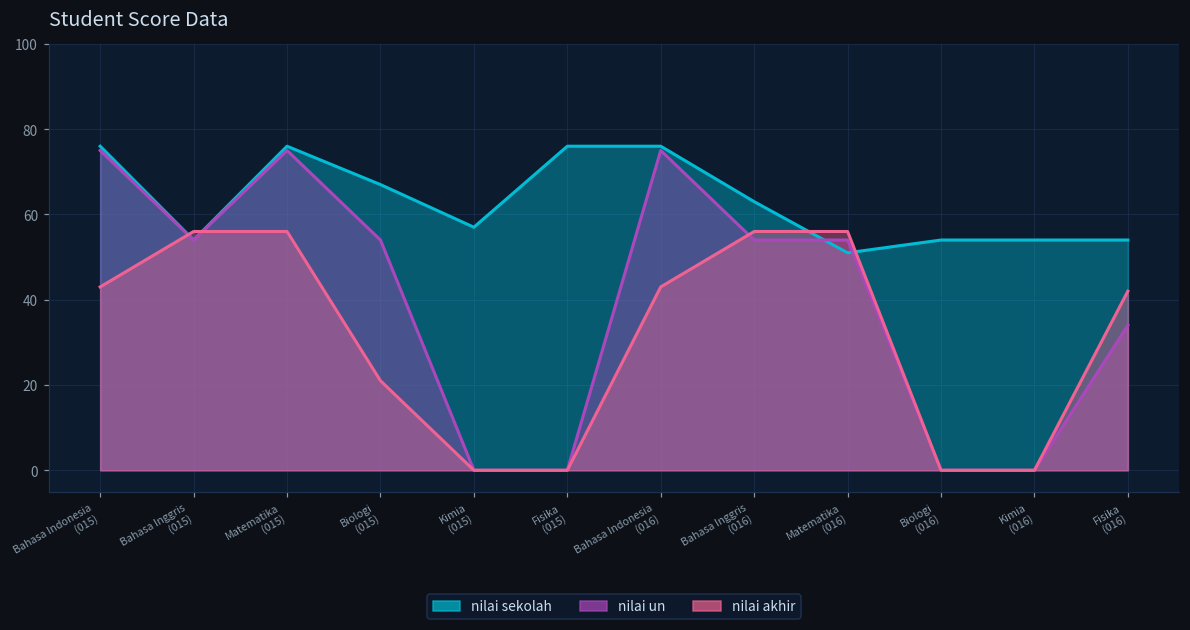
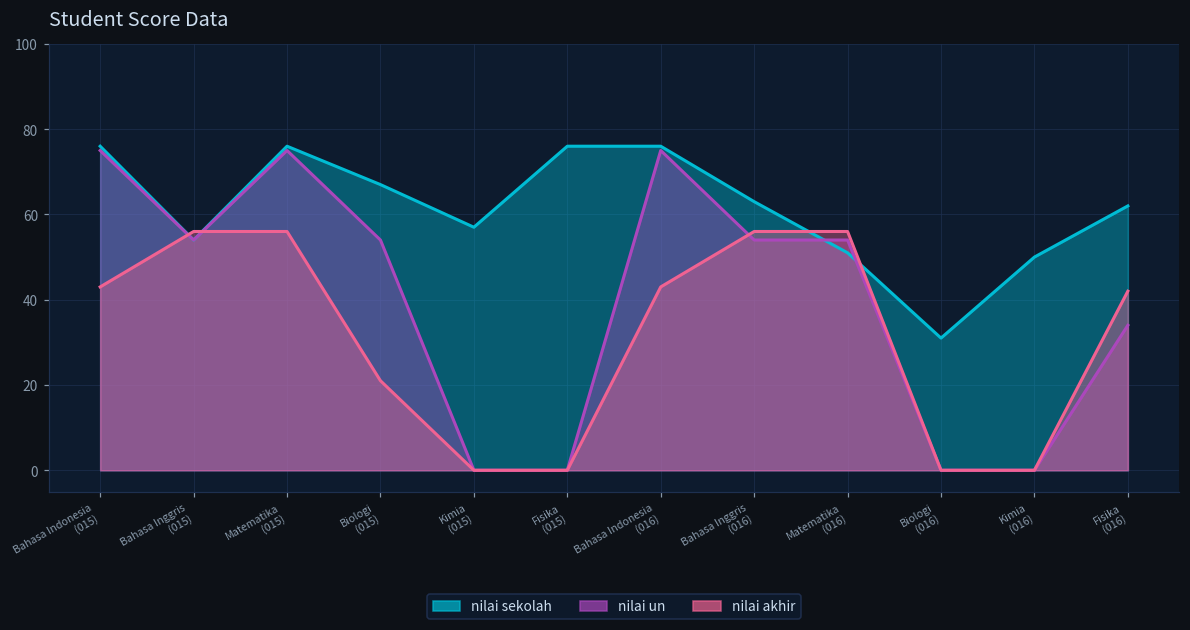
  {
    "nilai sekolah": {
      "Bahasa Indonesia (015)": 76,
      "Matematika (015)": 76,
      "Biologi (015)": 67,
      "Kimia (015)": 57,
      "Fisika (015)": 76,
      "Bahasa Indonesia (016)": 76,
      "Bahasa Inggris (016)": 63,
      "Matematika (016)": 51,
-     "Biologi (016)": 54,
-     "Kimia (016)": 54,
-     "Fisika (016)": 54
+     "Biologi (016)": 31,
+     "Kimia (016)": 50,
+     "Fisika (016)": 62
    }
  }
